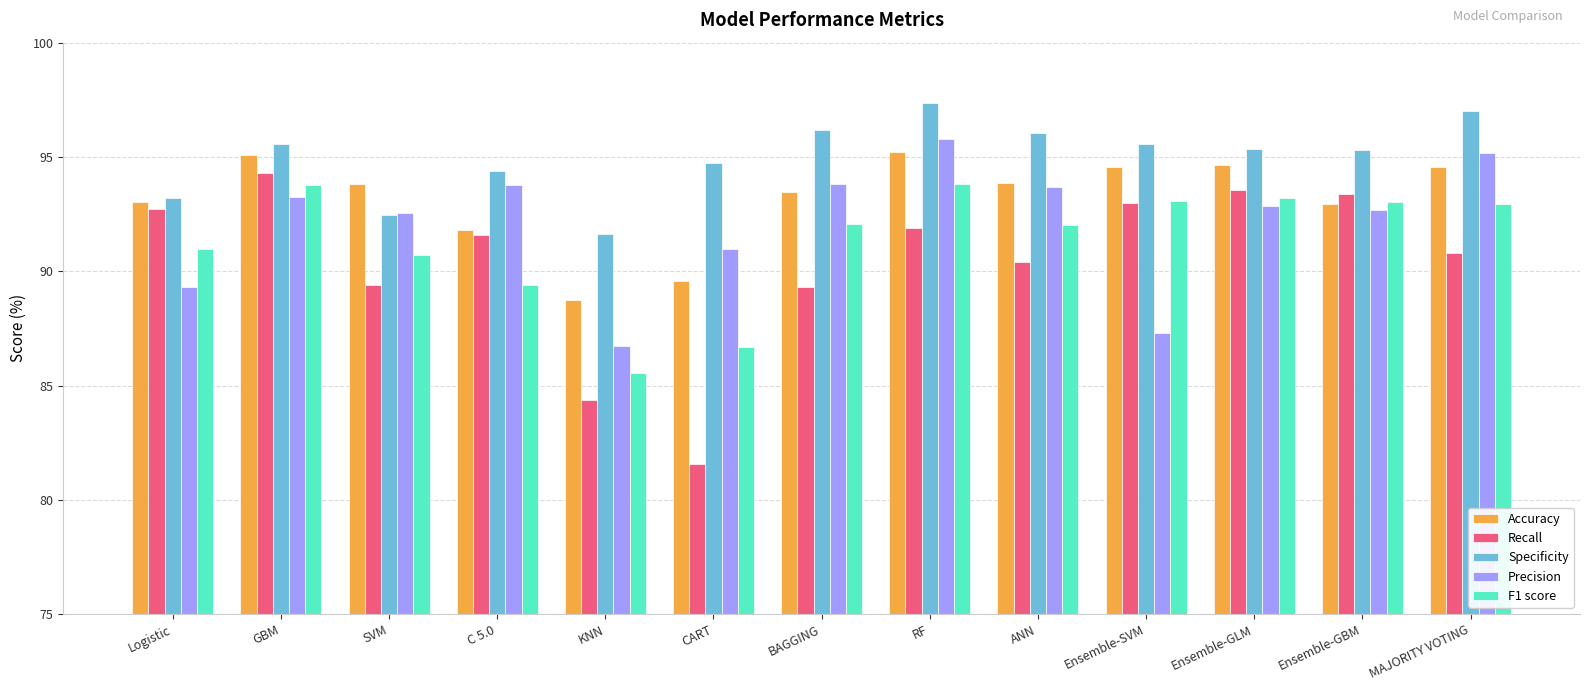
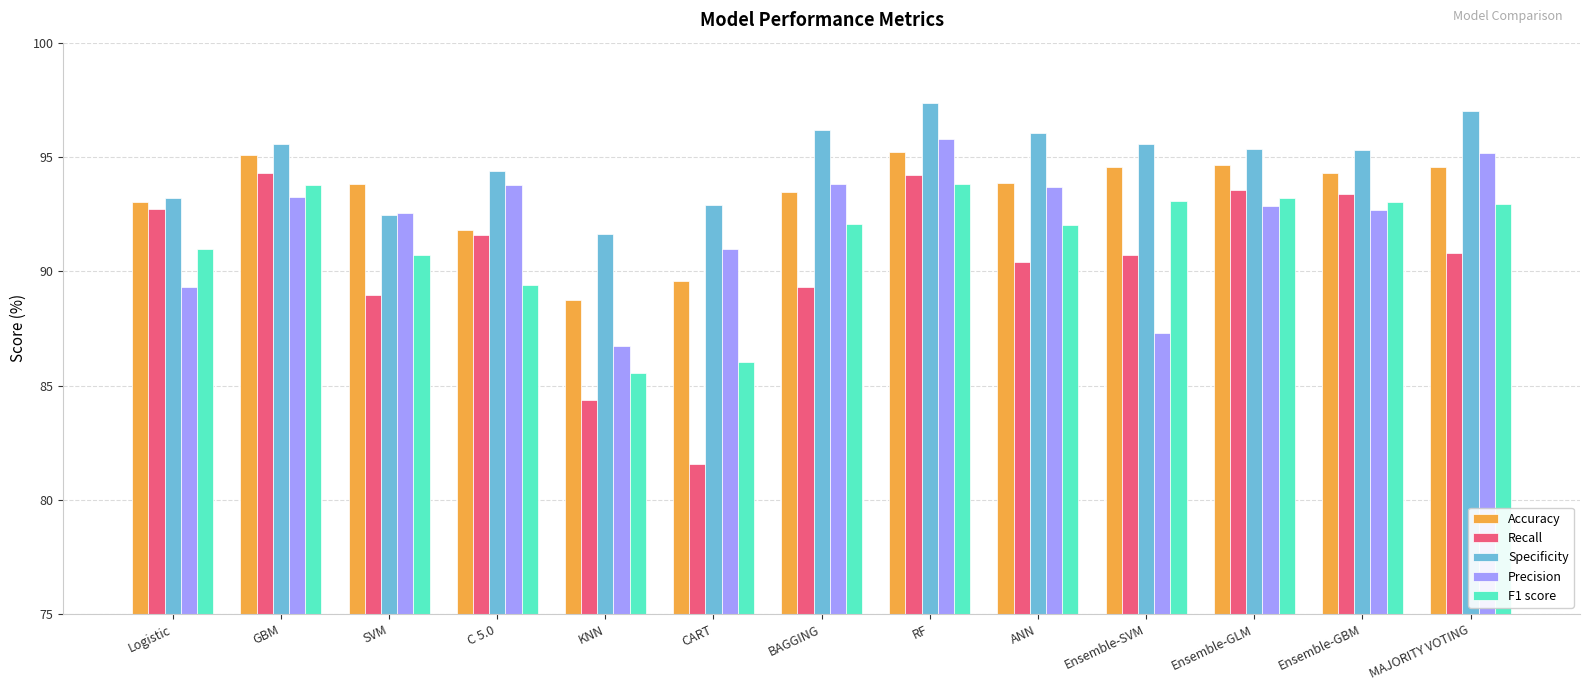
  {
    "Accuracy": {
      "Logistic": 93.0,
      "GBM": 95.1,
      "SVM": 93.8,
      "C 5.0": 91.8,
      "KNN": 88.8,
      "CART": 89.6,
      "BAGGING": 93.5,
      "RF": 95.2,
      "ANN": 93.8,
      "Ensemble-SVM": 94.6,
      "Ensemble-GLM": 94.6,
-     "Ensemble-GBM": 93.0,
+     "Ensemble-GBM": 94.3,
      "MAJORITY VOTING": 94.6
    },
    "Recall": {
      "Logistic": 92.7,
      "GBM": 94.3,
-     "SVM": 89.4,
+     "SVM": 89.0,
      "C 5.0": 91.6,
      "KNN": 84.4,
      "CART": 81.6,
      "BAGGING": 89.3,
-     "RF": 91.9,
+     "RF": 94.2,
      "ANN": 90.4,
-     "Ensemble-SVM": 93.0,
+     "Ensemble-SVM": 90.7,
      "Ensemble-GLM": 93.6,
      "Ensemble-GBM": 93.4,
      "MAJORITY VOTING": 90.8
    },
    "Specificity": {
      "Logistic": 93.2,
      "GBM": 95.6,
      "SVM": 92.5,
      "C 5.0": 94.4,
      "KNN": 91.6,
-     "CART": 94.7,
+     "CART": 92.9,
      "BAGGING": 96.2,
      "RF": 97.4,
      "ANN": 96.1,
      "Ensemble-SVM": 95.6,
      "Ensemble-GLM": 95.3,
      "Ensemble-GBM": 95.3,
      "MAJORITY VOTING": 97.0
    },
    "Precision": {
      "Logistic": 89.3,
      "GBM": 93.3,
      "SVM": 92.5,
      "C 5.0": 93.8,
      "KNN": 86.7,
      "CART": 91.0,
      "BAGGING": 93.8,
      "RF": 95.8,
      "ANN": 93.7,
      "Ensemble-SVM": 87.3,
      "Ensemble-GLM": 92.9,
      "Ensemble-GBM": 92.7,
      "MAJORITY VOTING": 95.2
    },
    "F1 score": {
      "Logistic": 91.0,
      "GBM": 93.8,
      "SVM": 90.7,
      "C 5.0": 89.4,
      "KNN": 85.5,
-     "CART": 86.7,
+     "CART": 86.0,
      "BAGGING": 92.1,
      "RF": 93.8,
      "ANN": 92.0,
      "Ensemble-SVM": 93.1,
      "Ensemble-GLM": 93.2,
      "Ensemble-GBM": 93.0,
      "MAJORITY VOTING": 92.9
    }
  }
